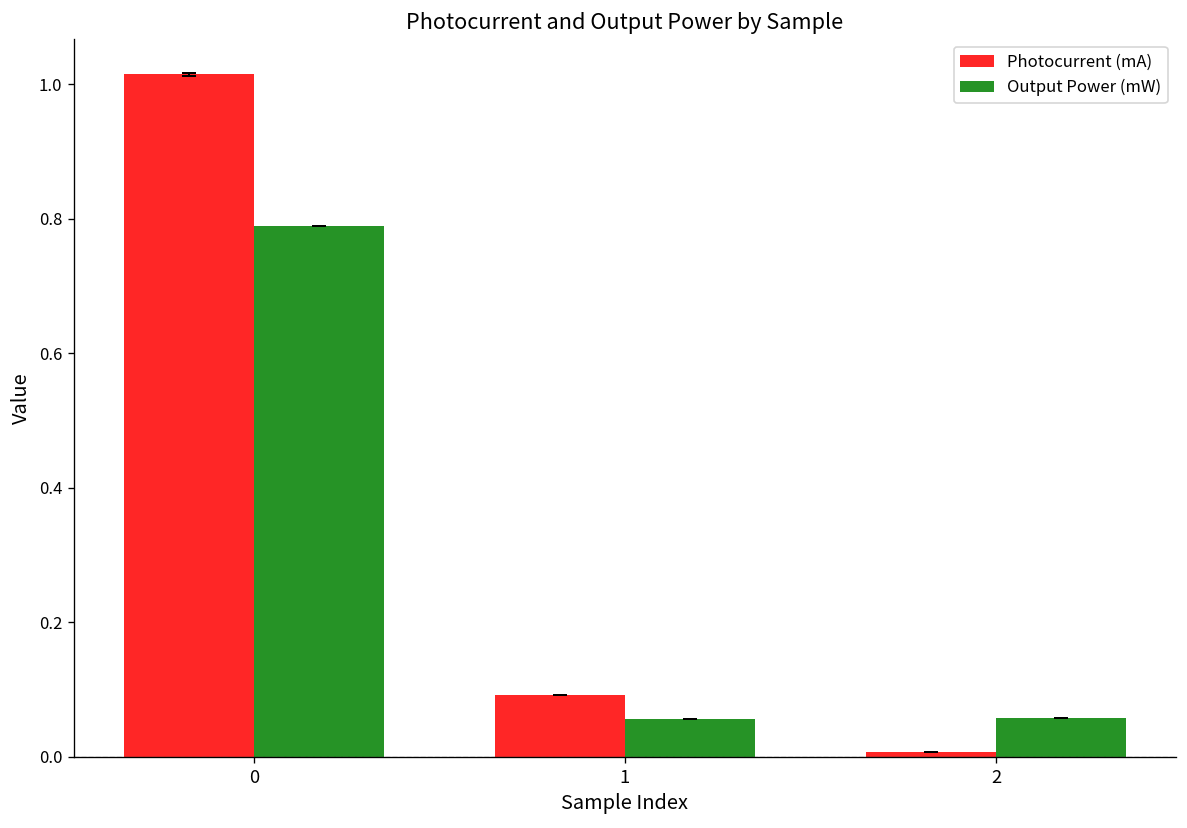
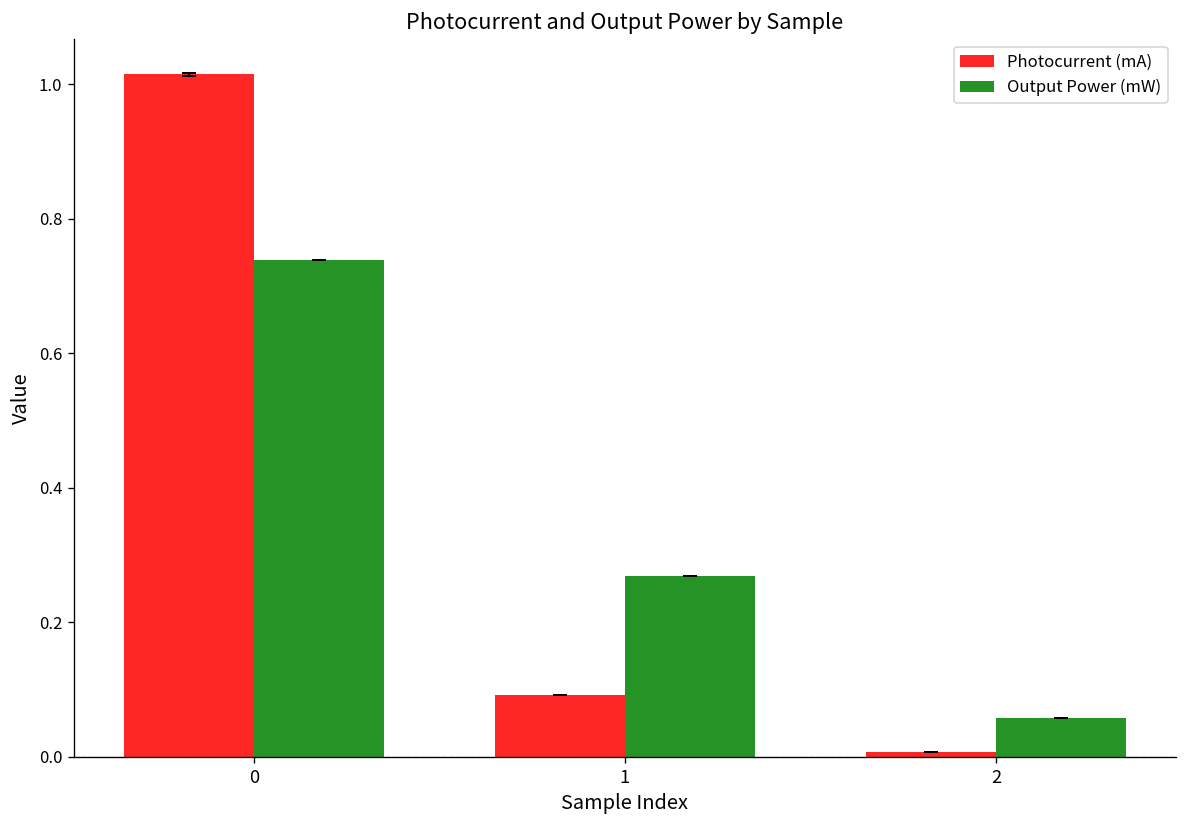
  {
    "Photocurrent (mA)": {
      "0": 1.01,
      "1": 0.09,
      "2": 0.01
    },
    "Output Power (mW)": {
-     "0": 0.79,
-     "1": 0.06,
+     "0": 0.74,
+     "1": 0.27,
      "2": 0.06
    }
  }
